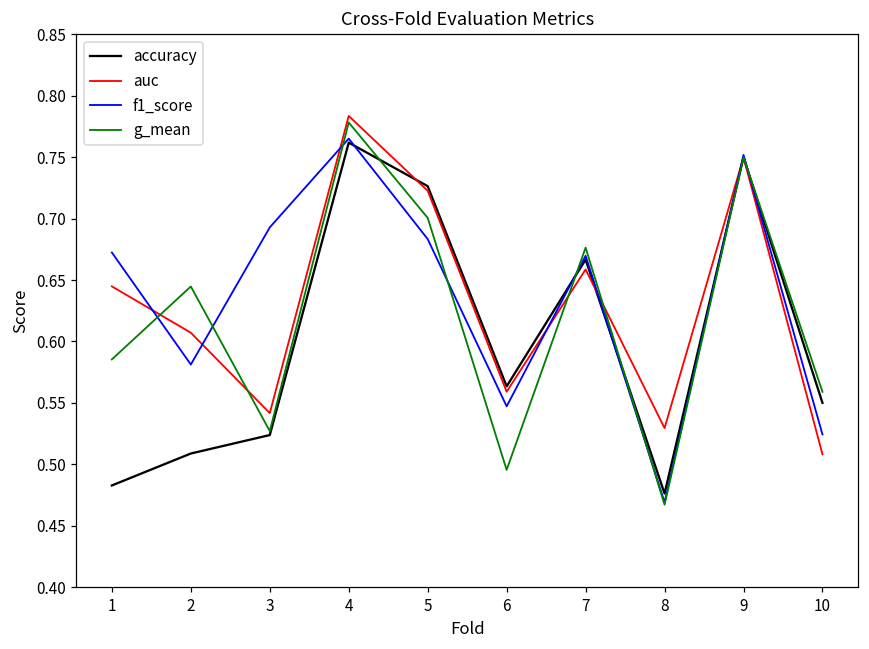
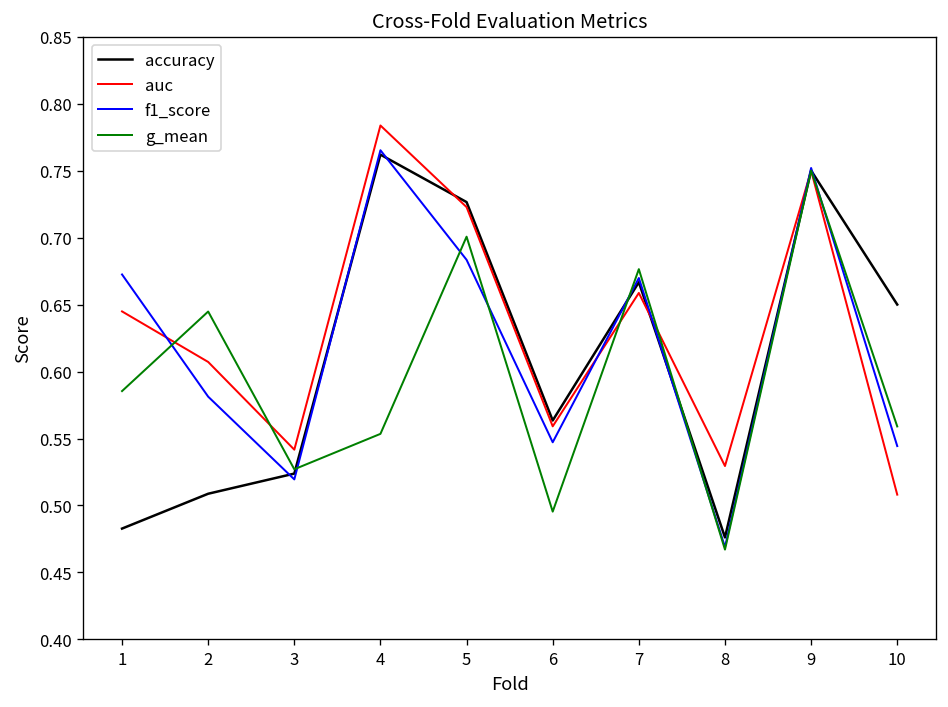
  {
    "accuracy": {
      "1": 0.483,
      "2": 0.51,
      "3": 0.524,
      "4": 0.76,
      "5": 0.726,
      "6": 0.563,
      "7": 0.667,
      "8": 0.476,
-     "10": 0.55
+     "10": 0.65
    },
    "auc": {
      "1": 0.645,
      "2": 0.607,
      "3": 0.542,
      "4": 0.784,
      "5": 0.723,
      "6": 0.559,
      "7": 0.659,
      "8": 0.529,
      "10": 0.508
    },
    "f1_score": {
      "1": 0.672,
      "2": 0.581,
-     "3": 0.693,
+     "3": 0.519,
      "4": 0.765,
      "5": 0.683,
      "6": 0.547,
      "7": 0.670,
-     "10": 0.524
+     "10": 0.544
    },
    "g_mean": {
      "1": 0.585,
      "2": 0.645,
      "3": 0.527,
-     "4": 0.778,
+     "4": 0.553,
      "5": 0.701,
      "6": 0.495,
      "7": 0.676,
      "10": 0.559
    }
  }
